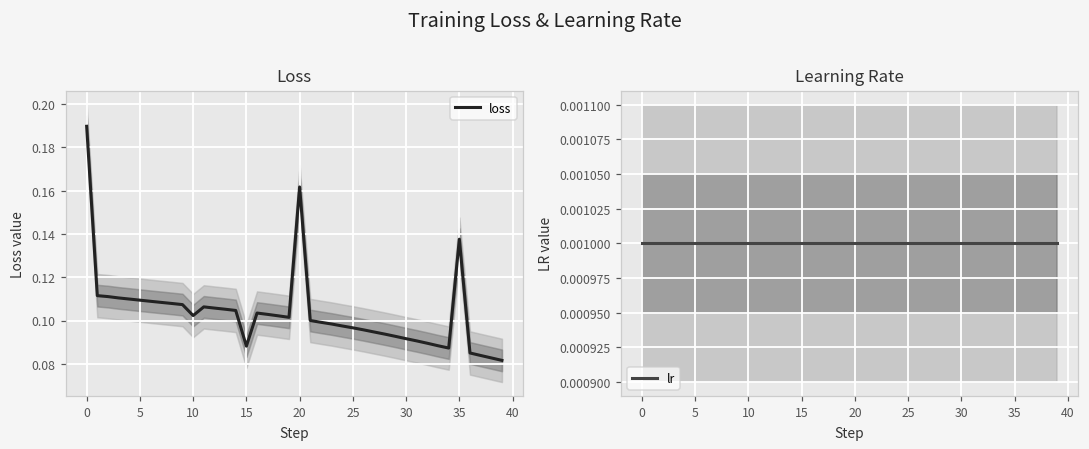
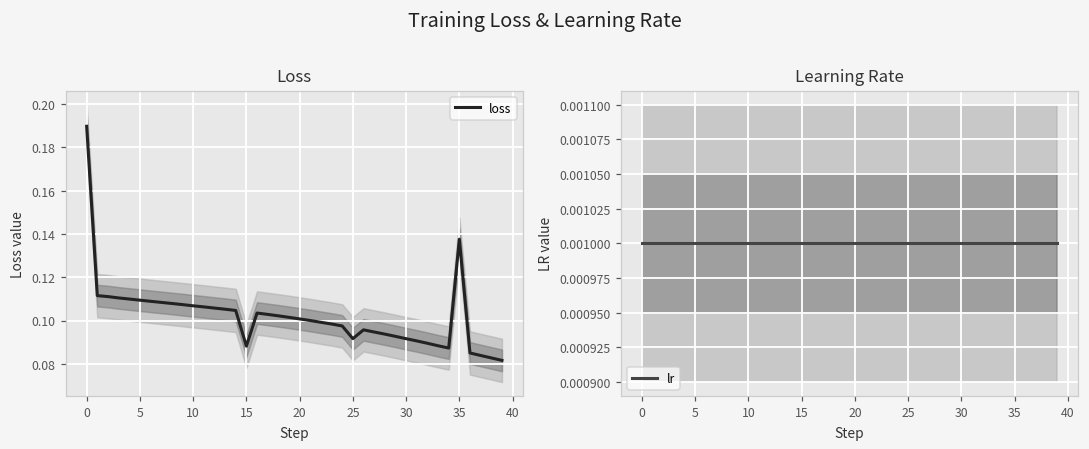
  {
    "Loss": {
      "loss": {
        "0": 0.190,
        "5": 0.109,
-       "10": 0.102,
+       "10": 0.107,
        "15": 0.088,
-       "20": 0.162,
-       "25": 0.097,
+       "20": 0.101,
+       "25": 0.092,
        "30": 0.092,
        "35": 0.138
      }
    },
    "Learning Rate": {
      "lr": {
        "0": 0.001000,
        "5": 0.001000,
        "10": 0.001000,
        "15": 0.001000,
        "20": 0.001000,
        "25": 0.001000,
        "30": 0.001000,
        "35": 0.001000
      }
    }
  }
